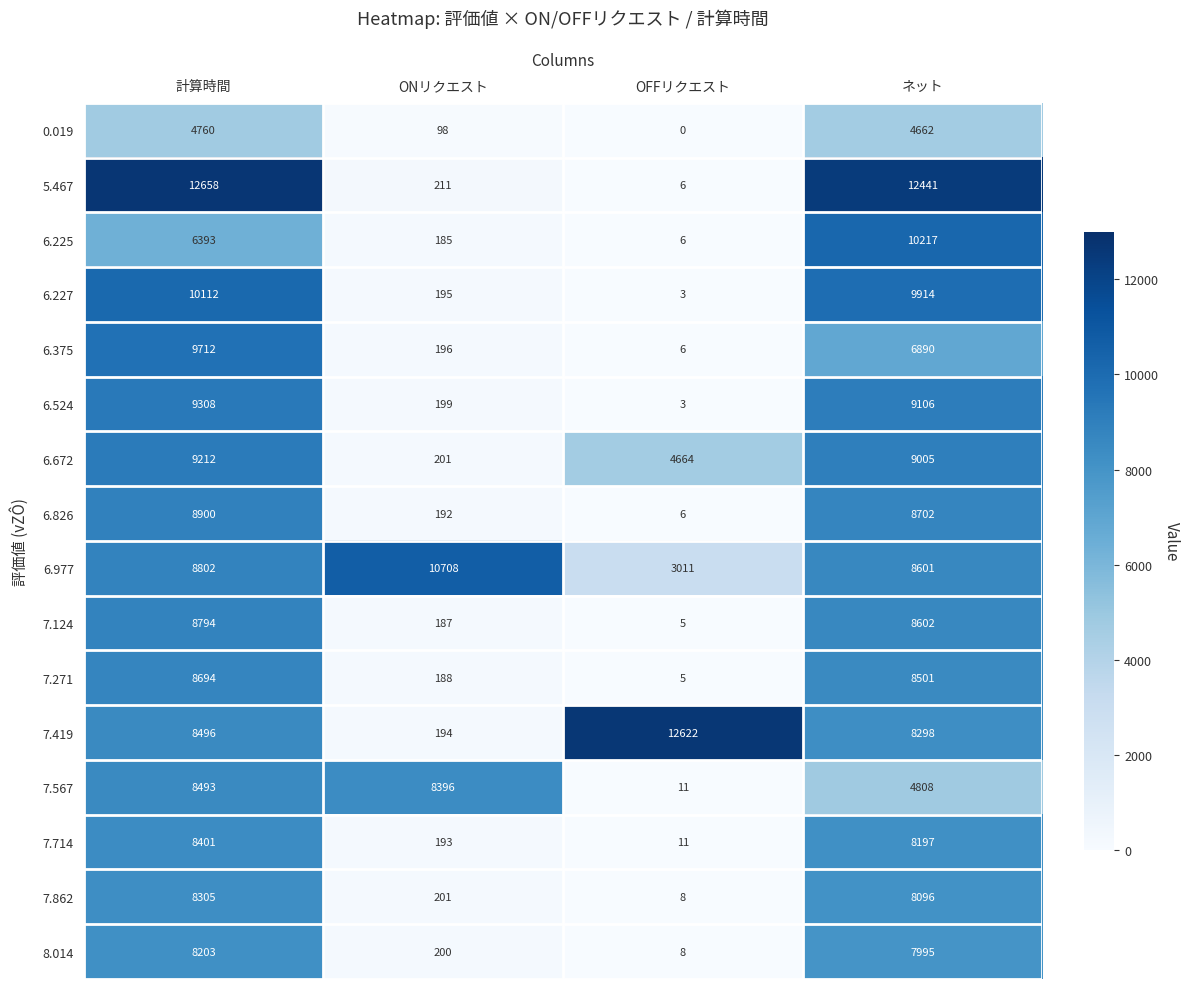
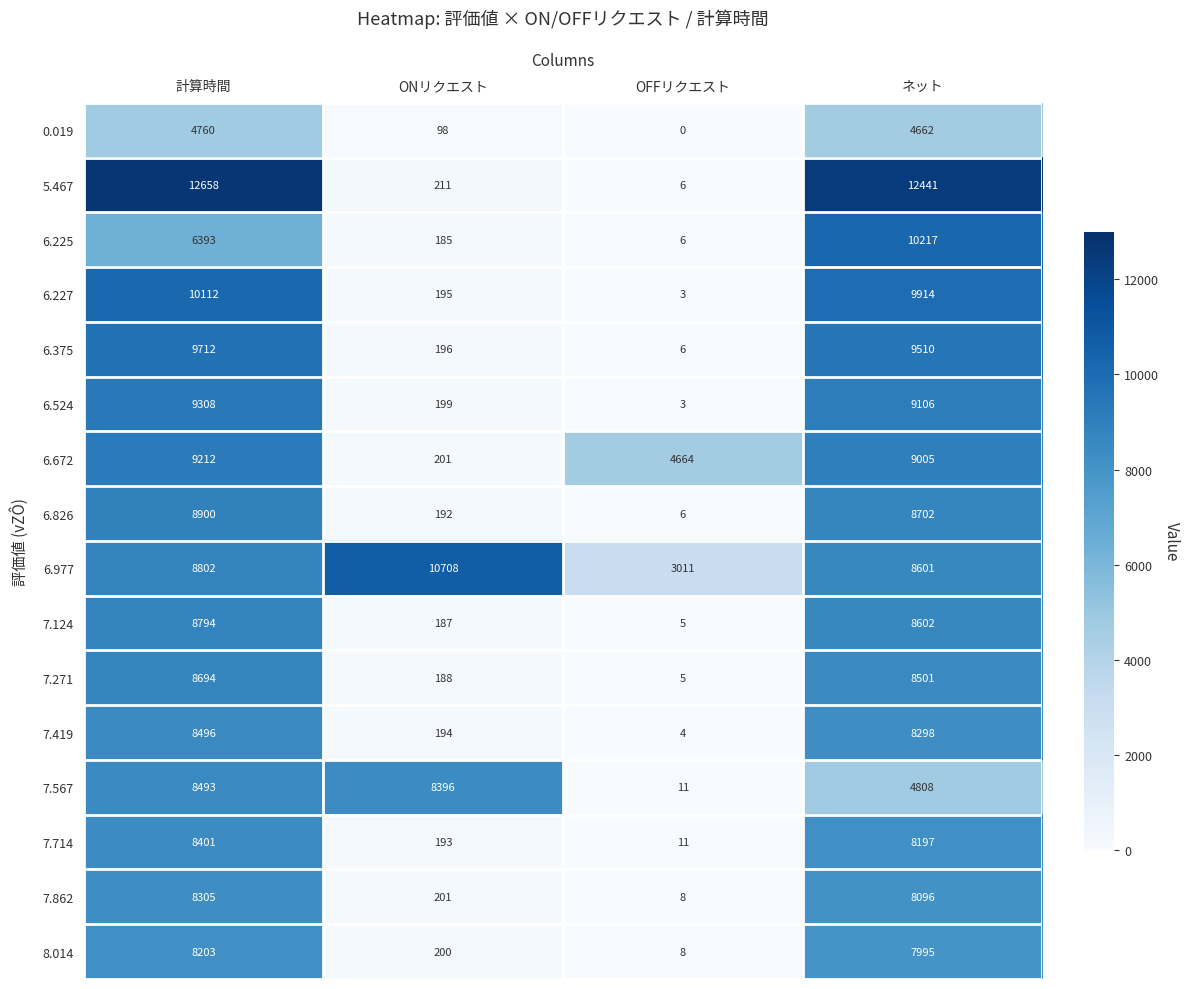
  {
    "0.019": {
      "計算時間": 4760,
      "ONリクエスト": 98,
      "OFFリクエスト": 0,
      "ネット": 4662
    },
    "5.467": {
      "計算時間": 12658,
      "ONリクエスト": 211,
      "OFFリクエスト": 6,
      "ネット": 12441
    },
    "6.225": {
      "計算時間": 6393,
      "ONリクエスト": 185,
      "OFFリクエスト": 6,
      "ネット": 10217
    },
    "6.227": {
      "計算時間": 10112,
      "ONリクエスト": 195,
      "OFFリクエスト": 3,
      "ネット": 9914
    },
    "6.375": {
      "計算時間": 9712,
      "ONリクエスト": 196,
      "OFFリクエスト": 6,
-     "ネット": 6890
+     "ネット": 9510
    },
    "6.524": {
      "計算時間": 9308,
      "ONリクエスト": 199,
      "OFFリクエスト": 3,
      "ネット": 9106
    },
    "6.672": {
      "計算時間": 9212,
      "ONリクエスト": 201,
      "OFFリクエスト": 4664,
      "ネット": 9005
    },
    "6.826": {
      "計算時間": 8900,
      "ONリクエスト": 192,
      "OFFリクエスト": 6,
      "ネット": 8702
    },
    "6.977": {
      "計算時間": 8802,
      "ONリクエスト": 10708,
      "OFFリクエスト": 3011,
      "ネット": 8601
    },
    "7.124": {
      "計算時間": 8794,
      "ONリクエスト": 187,
      "OFFリクエスト": 5,
      "ネット": 8602
    },
    "7.271": {
      "計算時間": 8694,
      "ONリクエスト": 188,
      "OFFリクエスト": 5,
      "ネット": 8501
    },
    "7.419": {
      "計算時間": 8496,
      "ONリクエスト": 194,
-     "OFFリクエスト": 12622,
+     "OFFリクエスト": 4,
      "ネット": 8298
    },
    "7.567": {
      "計算時間": 8493,
      "ONリクエスト": 8396,
      "OFFリクエスト": 11,
      "ネット": 4808
    },
    "7.714": {
      "計算時間": 8401,
      "ONリクエスト": 193,
      "OFFリクエスト": 11,
      "ネット": 8197
    },
    "7.862": {
      "計算時間": 8305,
      "ONリクエスト": 201,
      "OFFリクエスト": 8,
      "ネット": 8096
    },
    "8.014": {
      "計算時間": 8203,
      "ONリクエスト": 200,
      "OFFリクエスト": 8,
      "ネット": 7995
    }
  }
